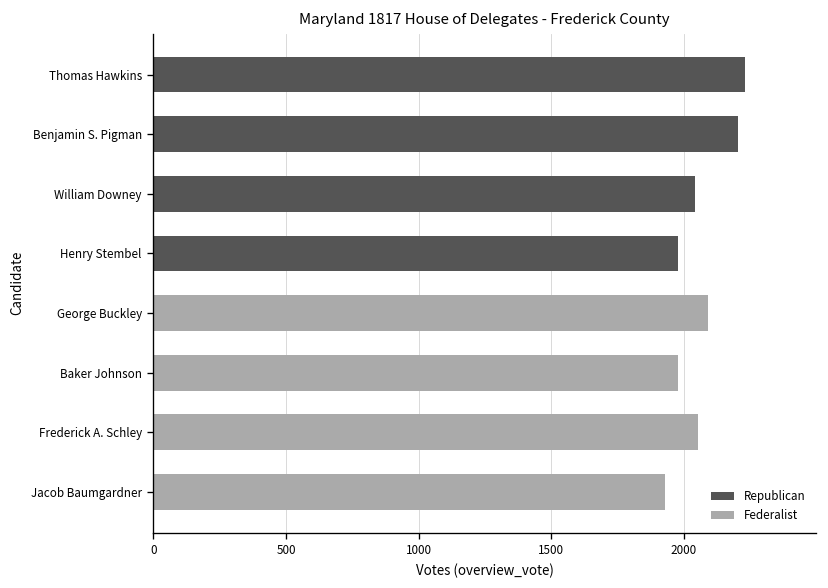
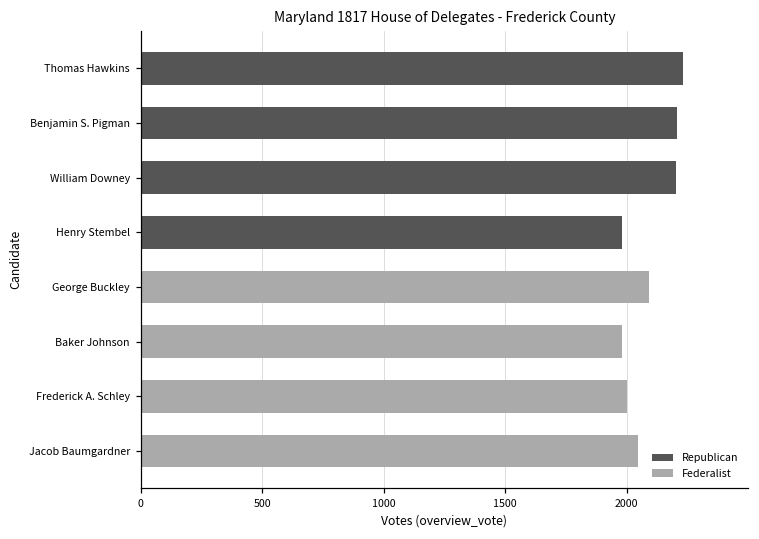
  {
    "Republican": {
      "Thomas Hawkins": 2230,
      "Benjamin S. Pigman": 2210,
-     "William Downey": 2040,
+     "William Downey": 2200,
      "Henry Stembel": 1980
    },
    "Federalist": {
      "George Buckley": 2090,
      "Baker Johnson": 1980,
-     "Frederick A. Schley": 2060,
-     "Jacob Baumgardner": 1930
+     "Frederick A. Schley": 2000,
+     "Jacob Baumgardner": 2050
    }
  }
